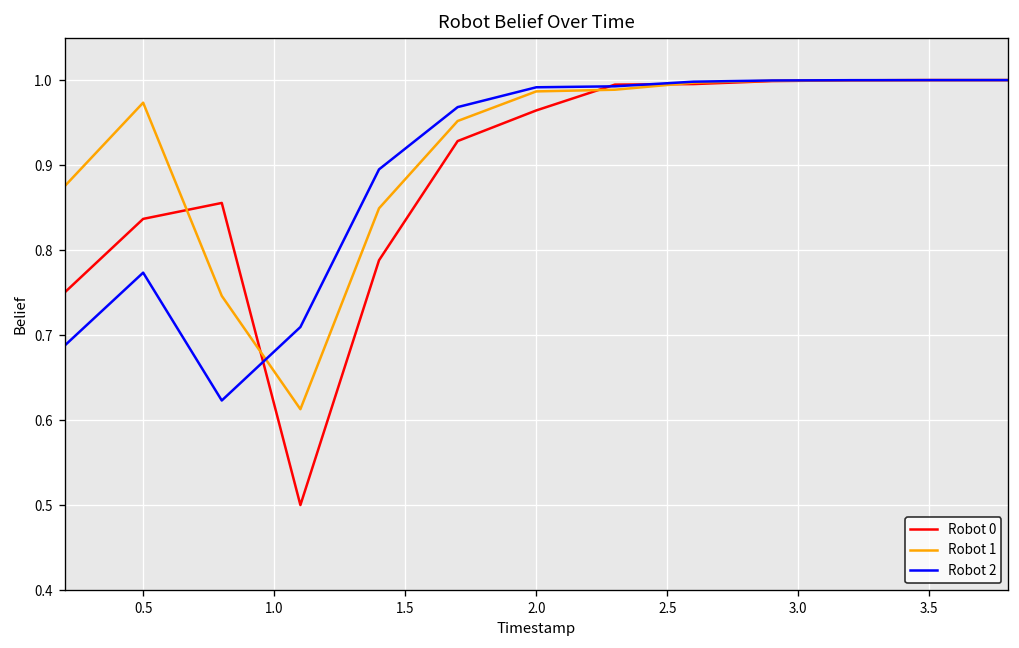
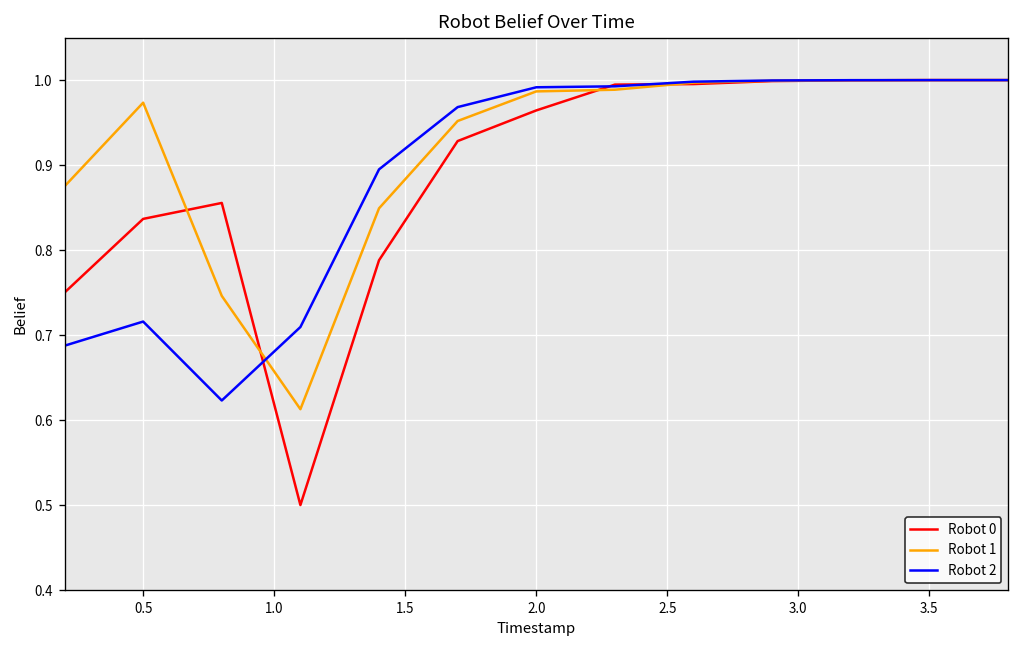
  {
    "Robot 0": {
      "0.5": 0.84,
      "2.0": 0.96
    },
    "Robot 1": {
      "0.5": 0.97,
      "2.0": 0.99
    },
    "Robot 2": {
-     "0.5": 0.77,
+     "0.5": 0.72,
      "2.0": 0.99
    }
  }
